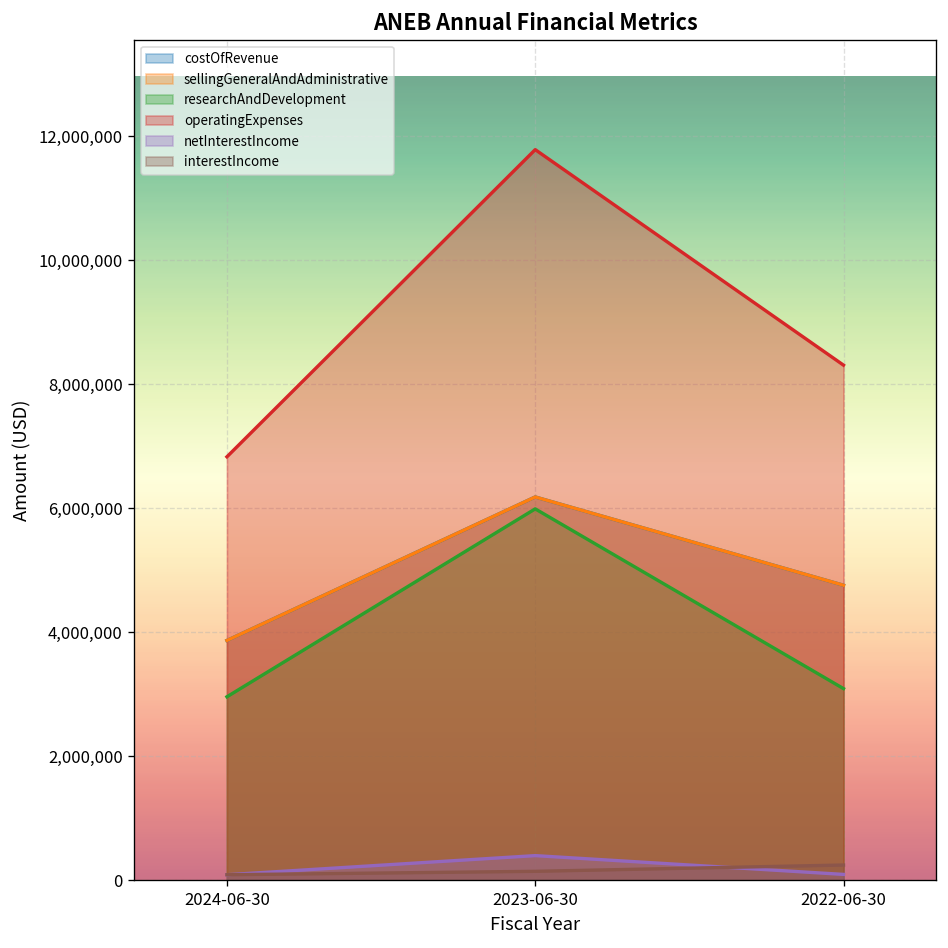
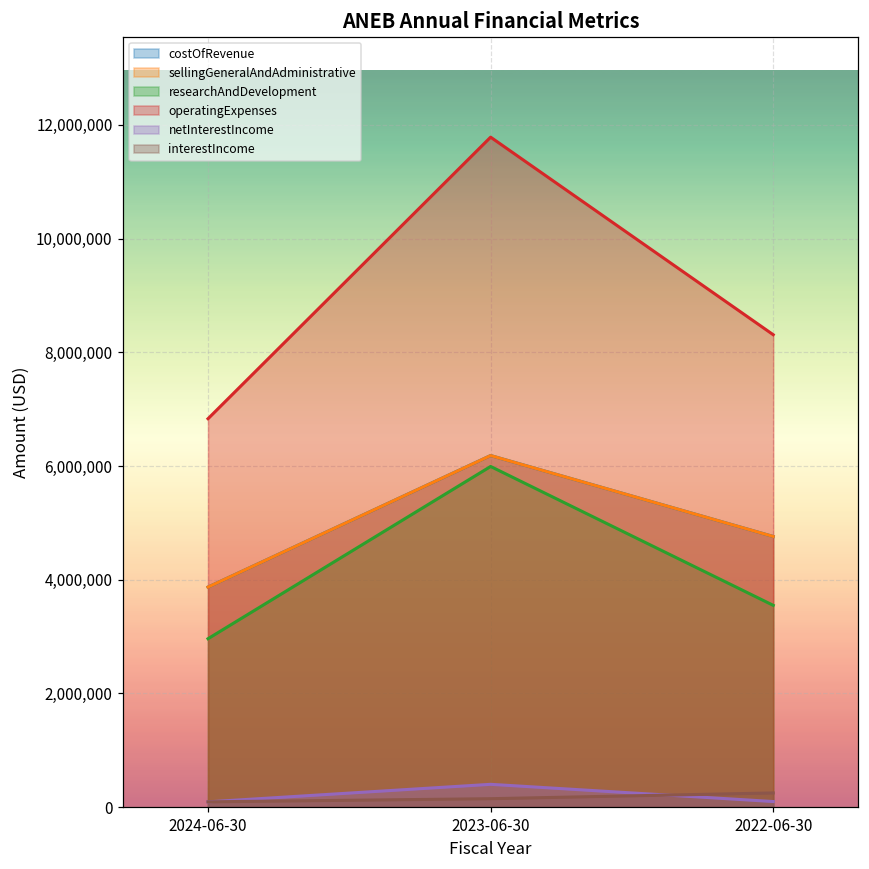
  {
    "researchAndDevelopment": {
      "2024-06-30": "3,000,000",
      "2023-06-30": "6,000,000",
-     "2022-06-30": "3,100,000"
+     "2022-06-30": "3,500,000"
    },
    "netInterestIncome": {
      "2023-06-30": "400,000",
      "2022-06-30": "100,000"
    }
  }
